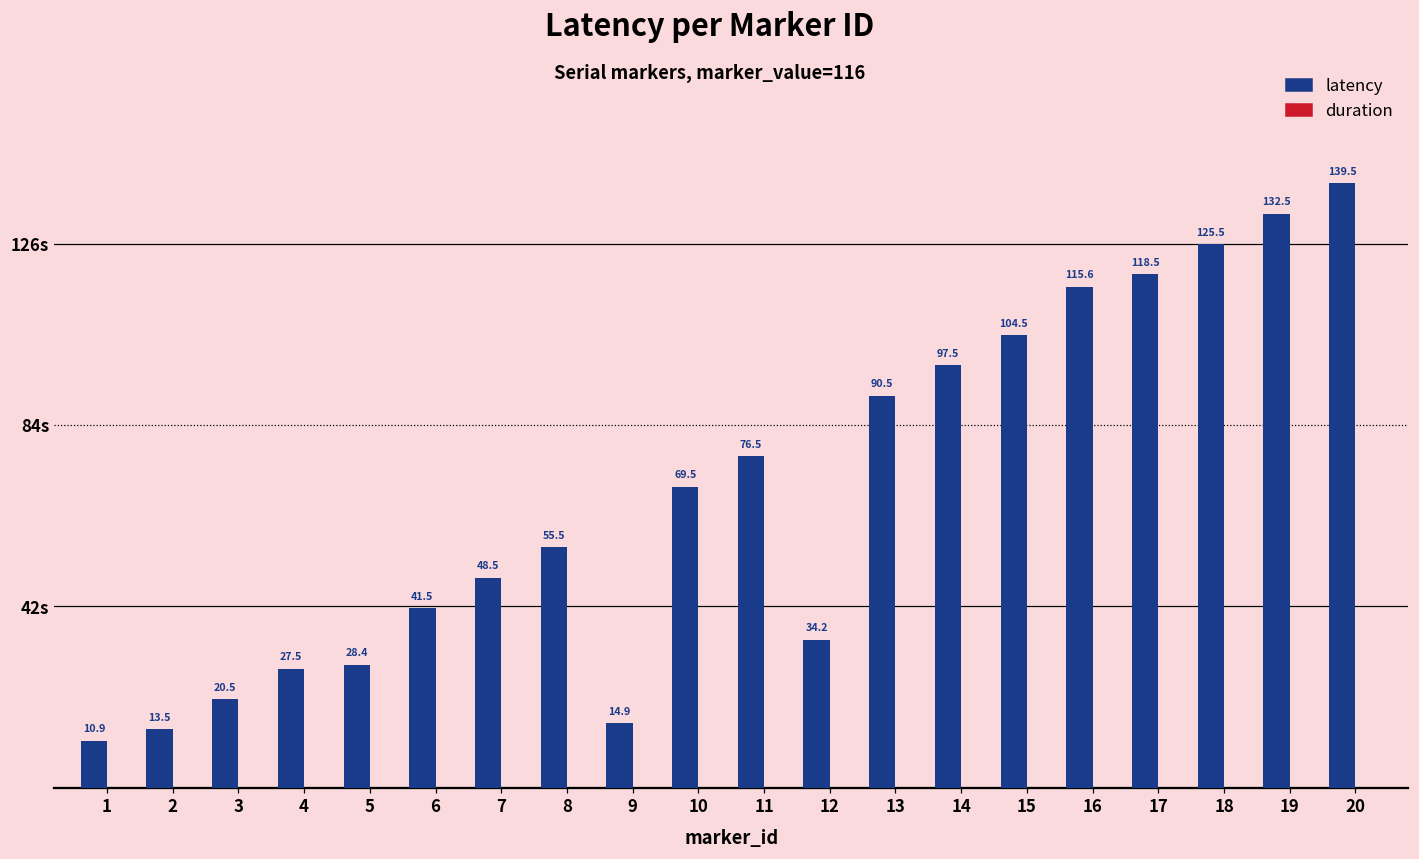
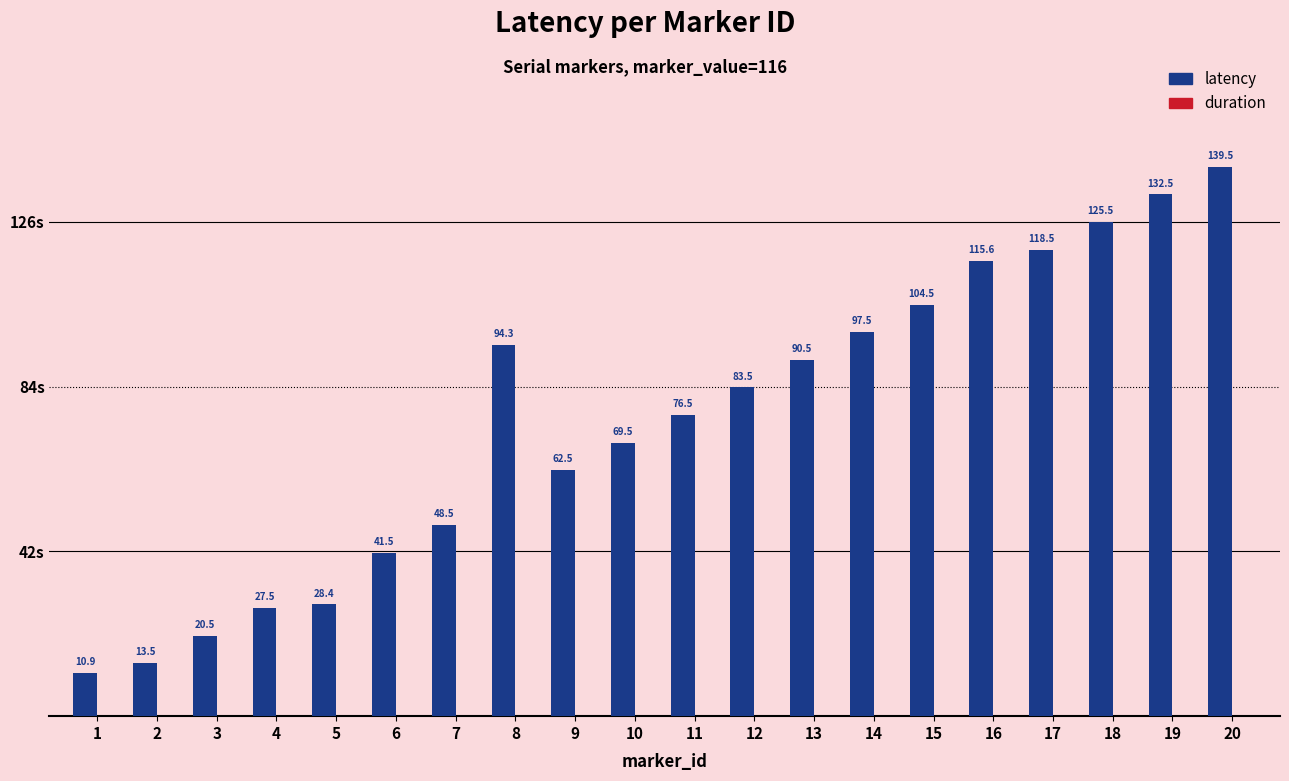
  {
    "latency": {
      "1": "10.9",
      "2": "13.5",
      "3": "20.5",
      "4": "27.5",
      "5": "28.4",
      "6": "41.5",
      "7": "48.5",
-     "8": "55.5",
-     "9": "14.9",
+     "8": "94.3",
+     "9": "62.5",
      "10": "69.5",
      "11": "76.5",
-     "12": "34.2",
+     "12": "83.5",
      "13": "90.5",
      "14": "97.5",
      "15": "104.5",
      "16": "115.6",
      "17": "118.5",
      "18": "125.5",
      "19": "132.5",
      "20": "139.5"
    },
    "duration": {
      "1": "0s",
      "2": "0s",
      "3": "0s",
      "4": "0s",
      "5": "0s",
      "6": "0s",
      "7": "0s",
      "8": "0s",
      "9": "0s",
      "10": "0s",
      "11": "0s",
      "12": "0s",
      "13": "0s",
      "14": "0s",
      "15": "0s",
      "16": "0s",
      "17": "0s",
      "18": "0s",
      "19": "0s",
      "20": "0s"
    }
  }
